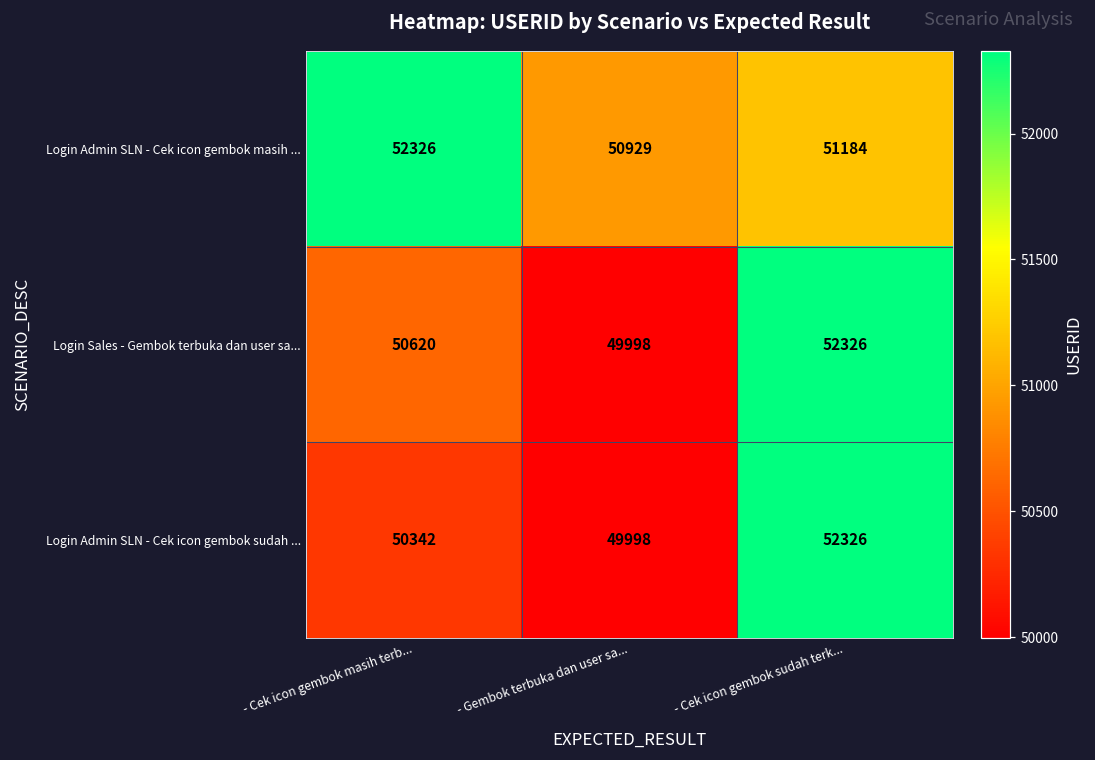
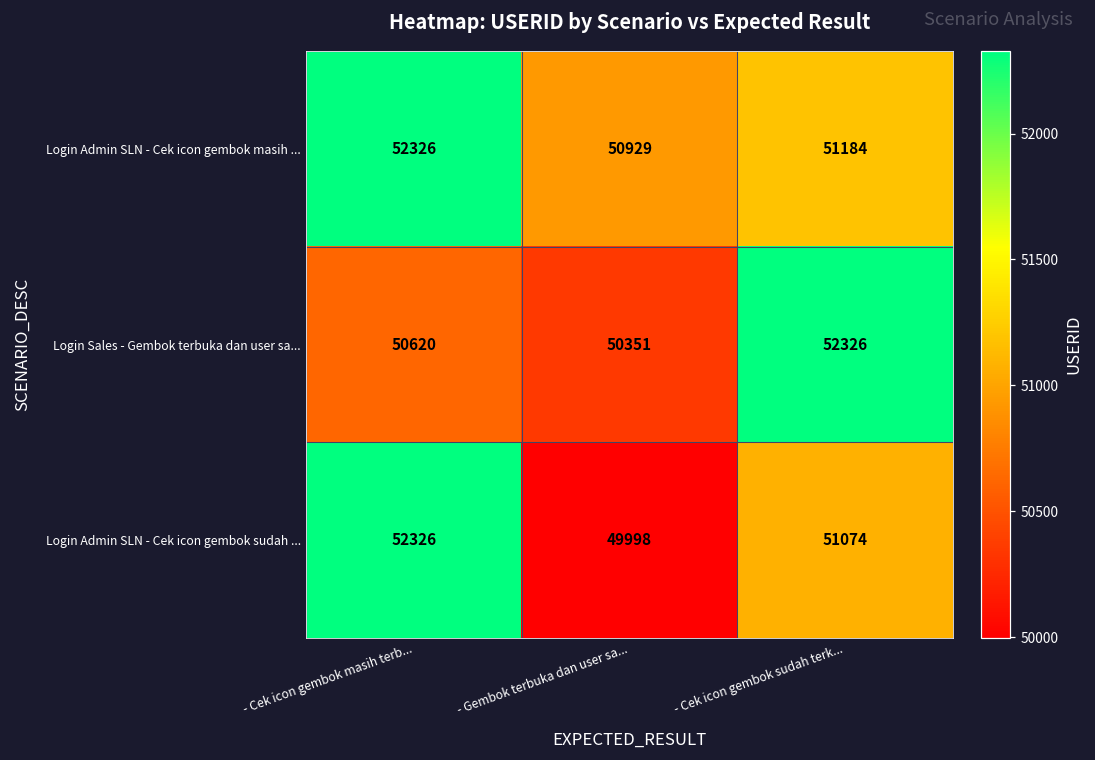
  {
    "Login Admin SLN - Cek icon gembok masih ...": {
      "- Cek icon gembok masih terb...": 52326,
      "- Gembok terbuka dan user sa...": 50929,
      "- Cek icon gembok sudah terk...": 51184
    },
    "Login Sales - Gembok terbuka dan user sa...": {
      "- Cek icon gembok masih terb...": 50620,
-     "- Gembok terbuka dan user sa...": 49998,
+     "- Gembok terbuka dan user sa...": 50351,
      "- Cek icon gembok sudah terk...": 52326
    },
    "Login Admin SLN - Cek icon gembok sudah ...": {
-     "- Cek icon gembok masih terb...": 50342,
+     "- Cek icon gembok masih terb...": 52326,
      "- Gembok terbuka dan user sa...": 49998,
-     "- Cek icon gembok sudah terk...": 52326
+     "- Cek icon gembok sudah terk...": 51074
    }
  }
